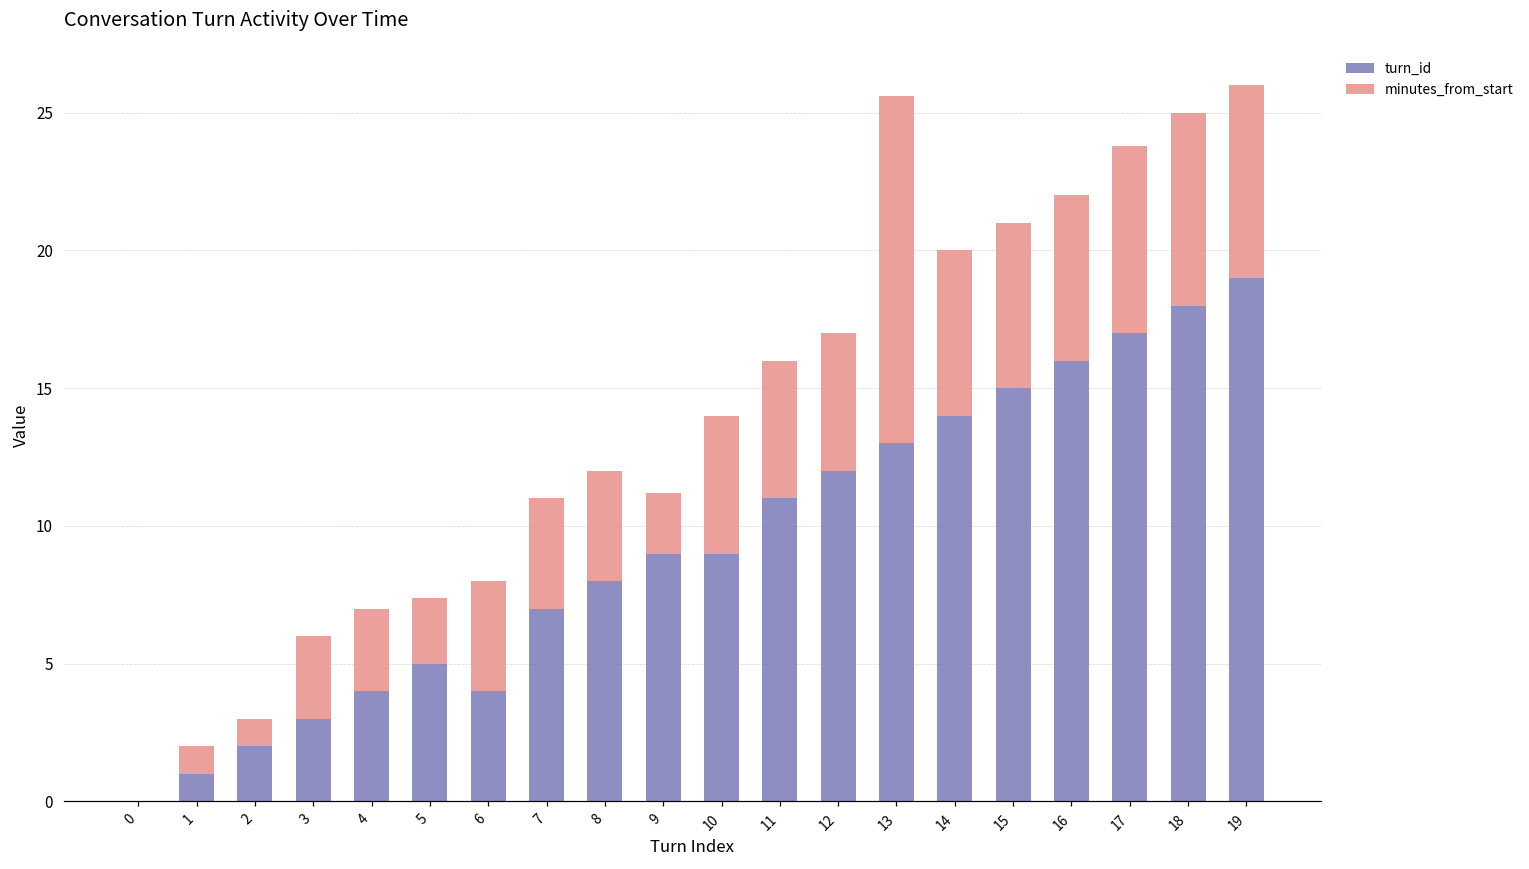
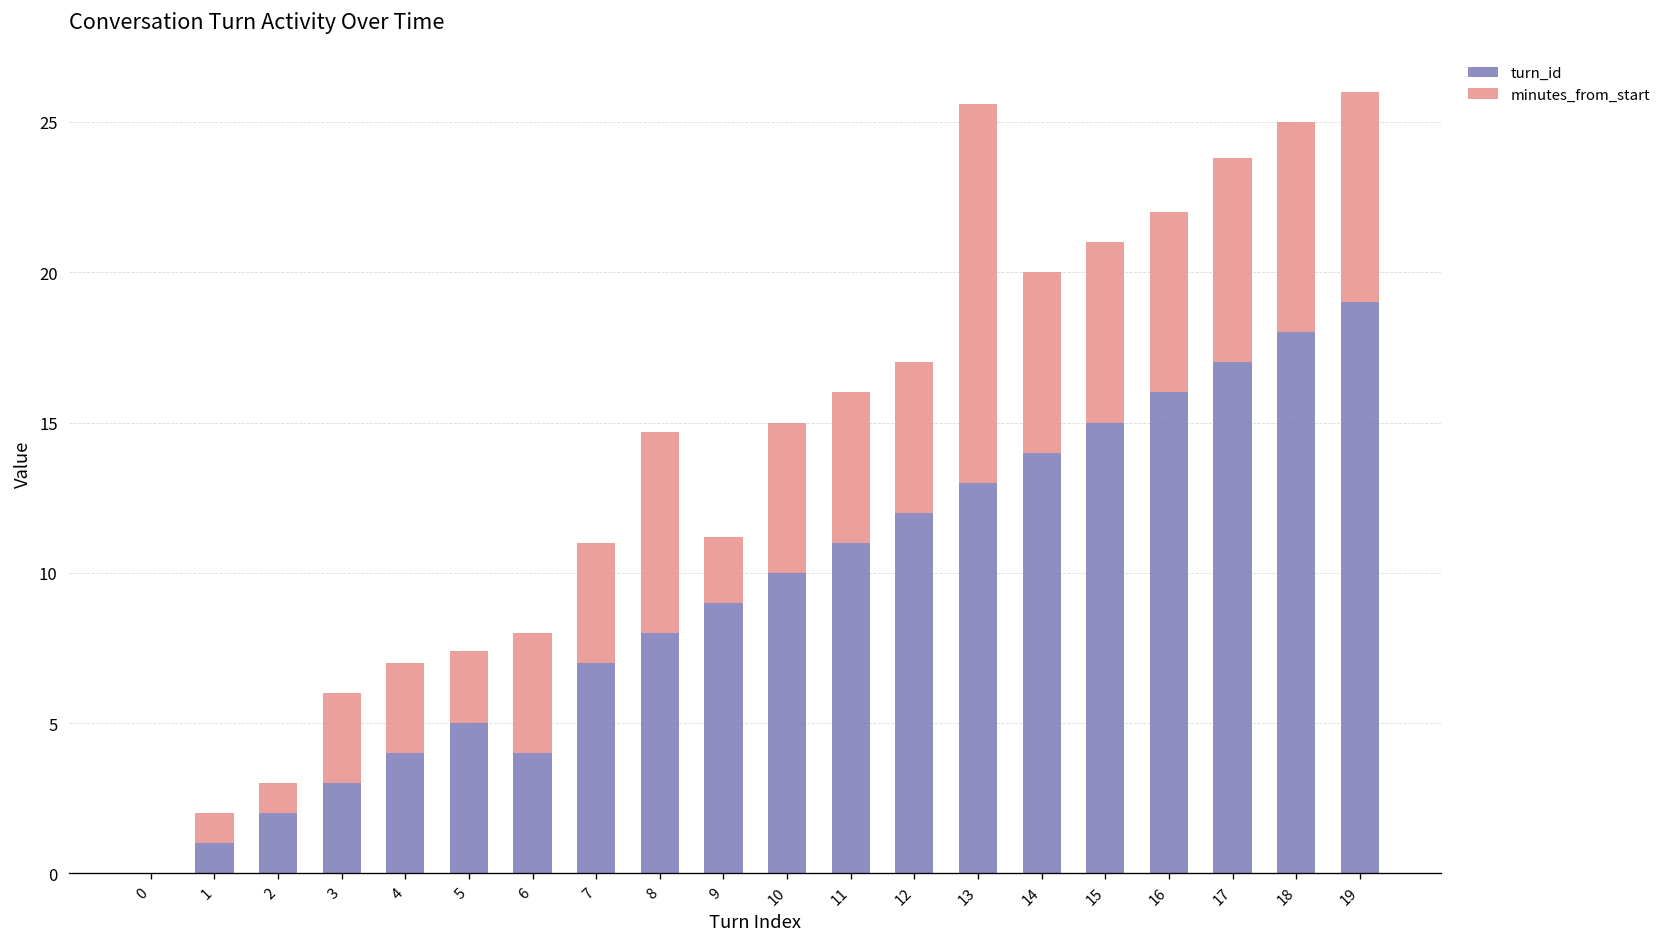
  {
    "turn_id": {
      "0": 0,
      "1": 1,
      "2": 2,
      "3": 3,
      "4": 4,
      "5": 5,
      "6": 4,
      "7": 7,
      "8": 8,
      "9": 9,
-     "10": 9,
+     "10": 10,
      "11": 11,
      "12": 12,
      "13": 13,
      "14": 14,
      "15": 15,
      "16": 16,
      "17": 17,
      "18": 18,
      "19": 19
    },
    "minutes_from_start": {
      "0": 0.0,
      "1": 1.0,
      "2": 1.0,
      "3": 3.0,
      "4": 3.0,
      "5": 2.4,
      "6": 4.0,
      "7": 4.0,
-     "8": 4.0,
+     "8": 6.7,
      "9": 2.2,
      "10": 5.0,
      "11": 5.0,
      "12": 5.0,
      "13": 12.6,
      "14": 6.0,
      "15": 6.0,
      "16": 6.0,
      "17": 6.8,
      "18": 7.0,
      "19": 7.0
    }
  }
